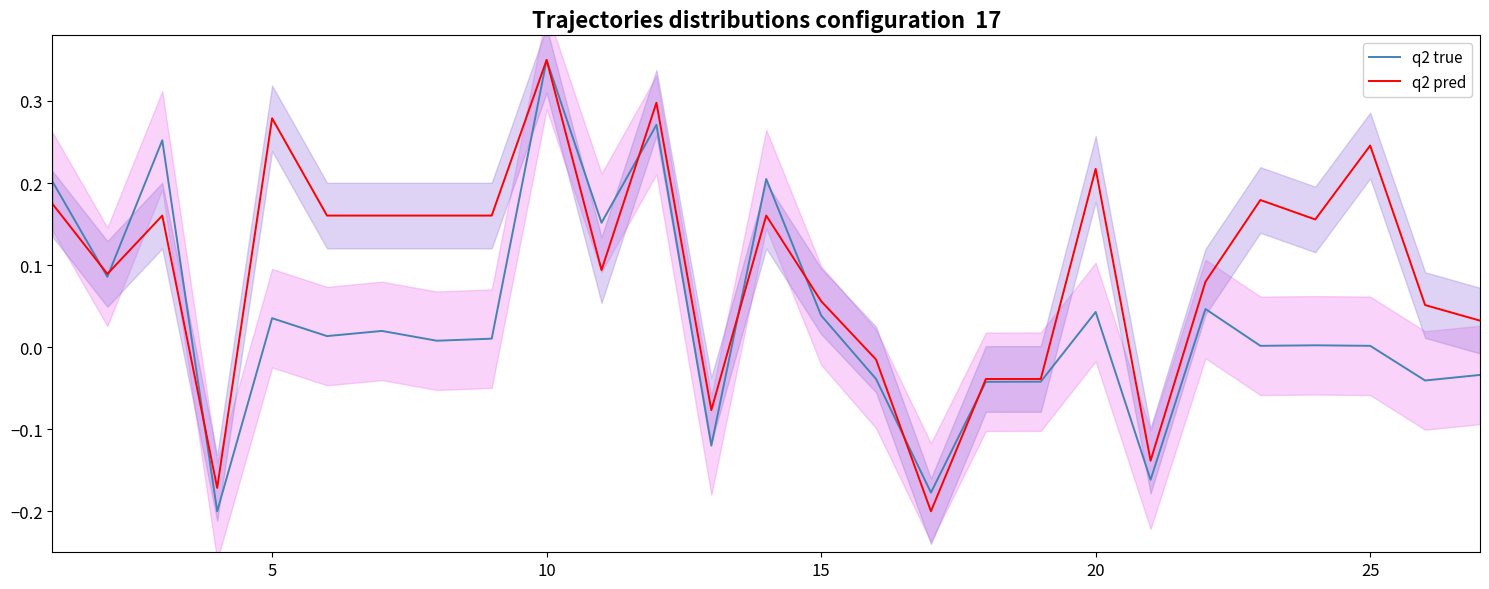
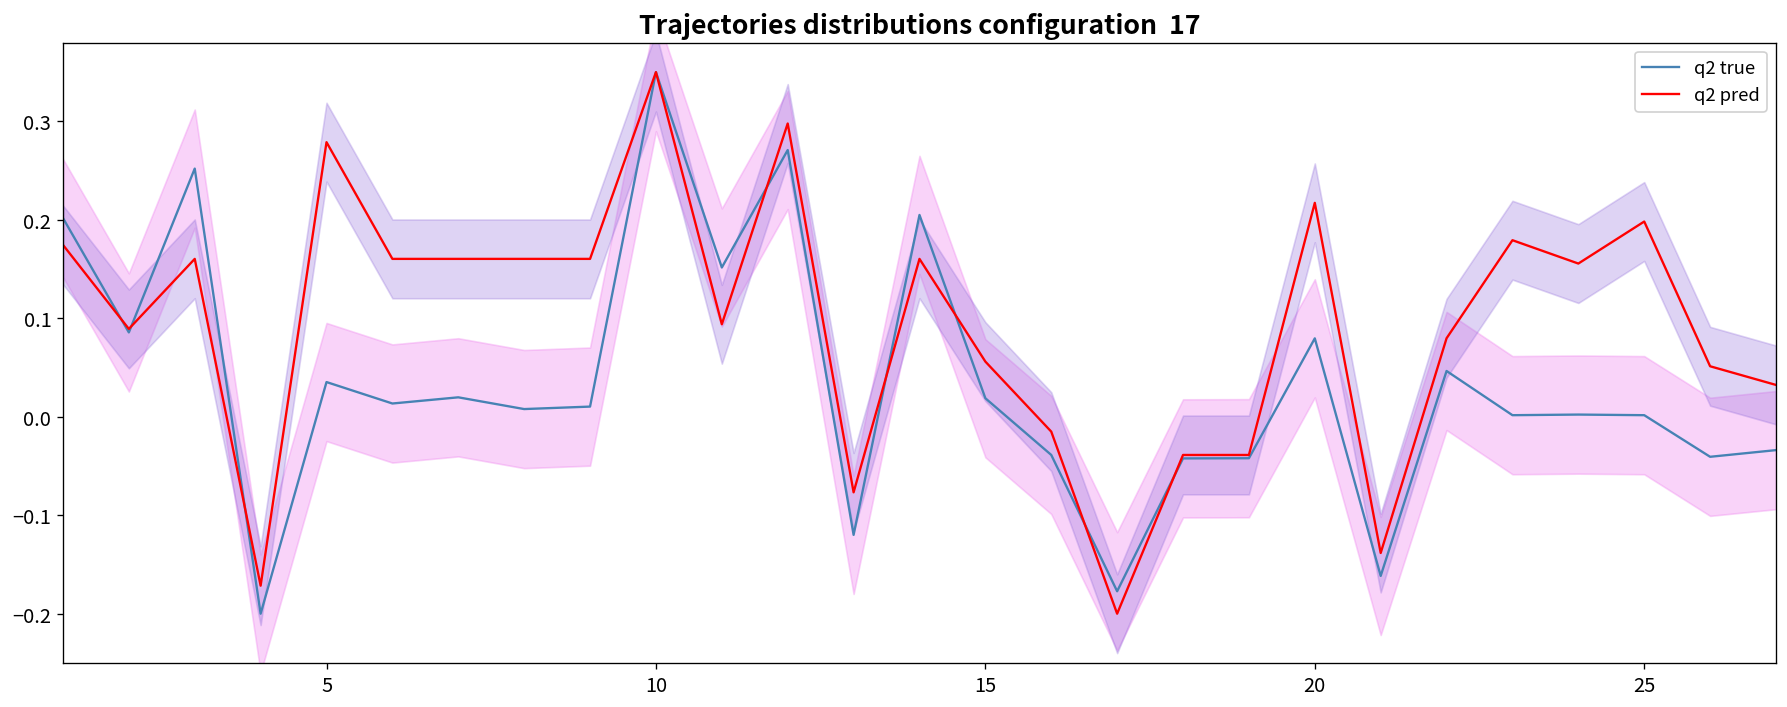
  {
    "q2 true": {
      "5": 0.04,
-     "15": 0.04,
-     "20": 0.04,
+     "15": 0.02,
+     "20": 0.08,
      "25": 0.00
    },
    "q2 pred": {
      "5": 0.28,
      "15": 0.06,
      "20": 0.22,
-     "25": 0.25
+     "25": 0.20
    }
  }
